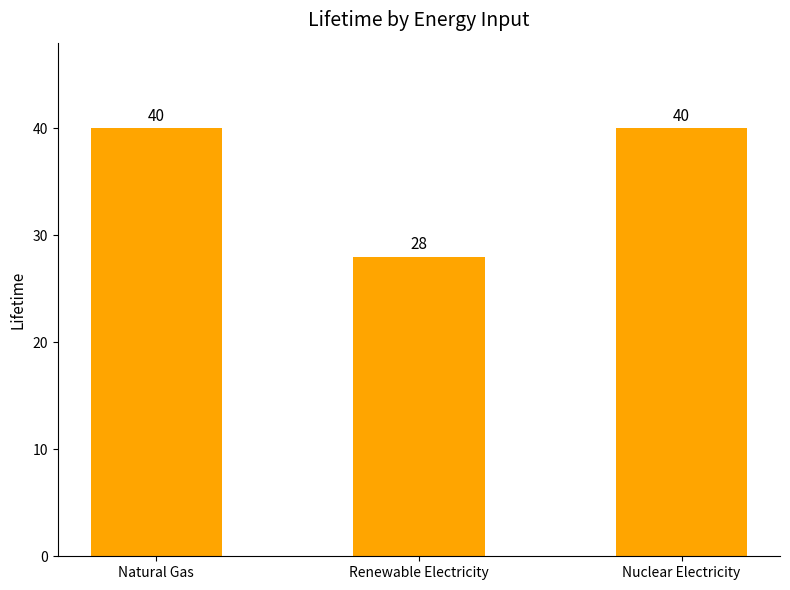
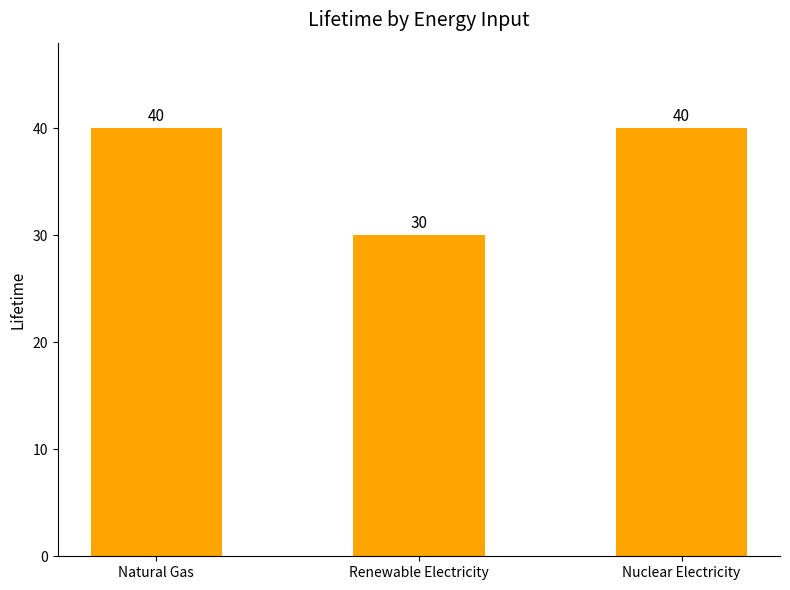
  {
    "Natural Gas": 40,
-   "Renewable Electricity": 28,
+   "Renewable Electricity": 30,
    "Nuclear Electricity": 40
  }
